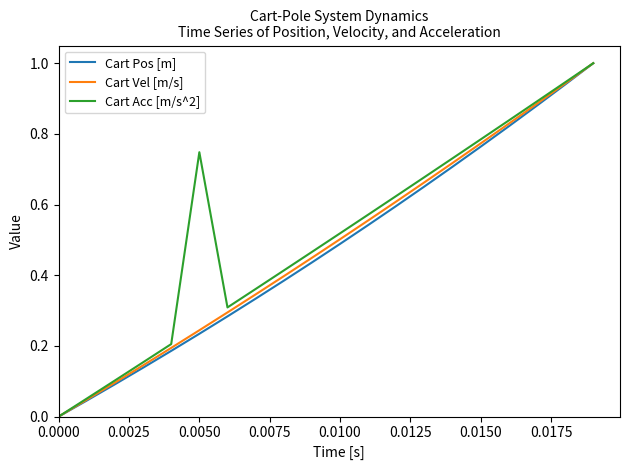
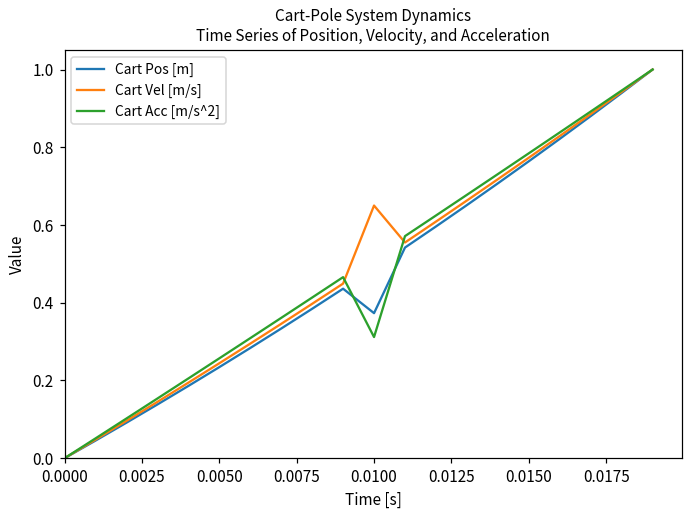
  {
    "Cart Pos [m]": {
      "0.0050": 0.23,
-     "0.0100": 0.49,
+     "0.0100": 0.37,
      "0.0150": 0.76
    },
    "Cart Vel [m/s]": {
      "0.0050": 0.24,
-     "0.0100": 0.50,
+     "0.0100": 0.65,
      "0.0150": 0.77
    },
    "Cart Acc [m/s^2]": {
-     "0.0050": 0.75,
-     "0.0100": 0.52,
+     "0.0050": 0.26,
+     "0.0100": 0.31,
      "0.0150": 0.78
    }
  }
